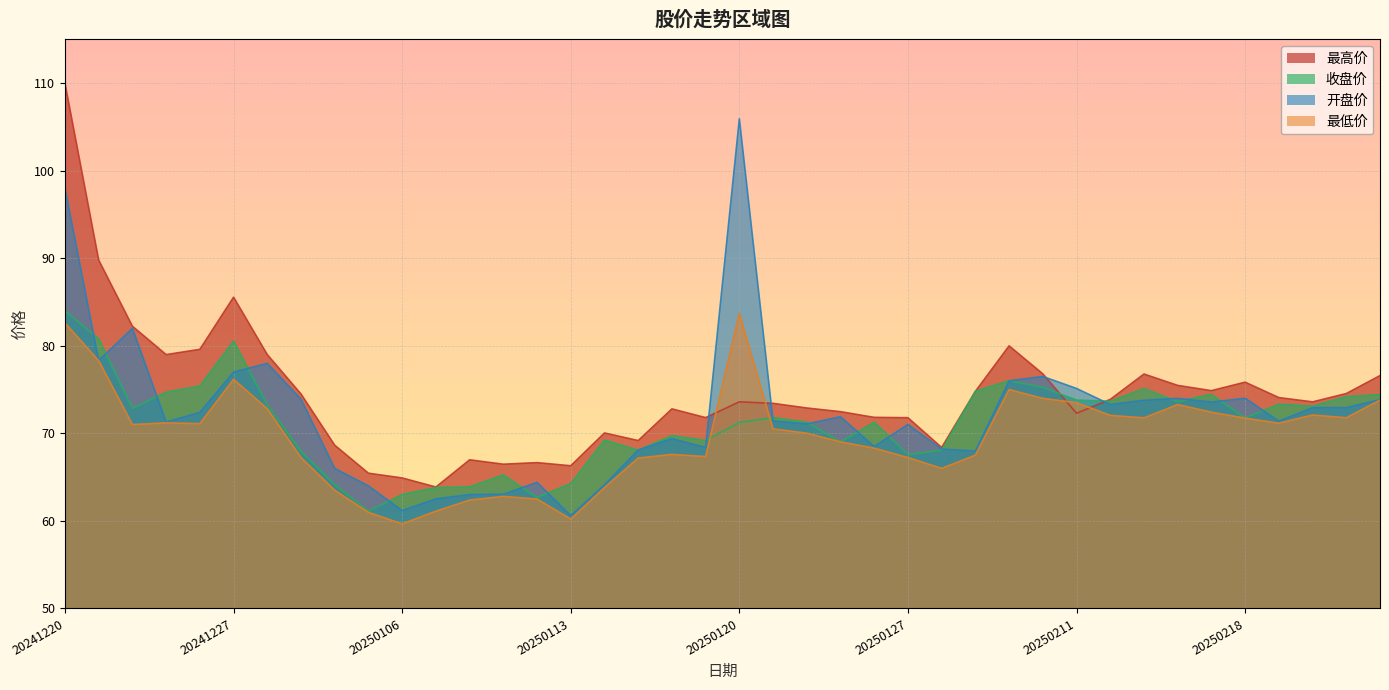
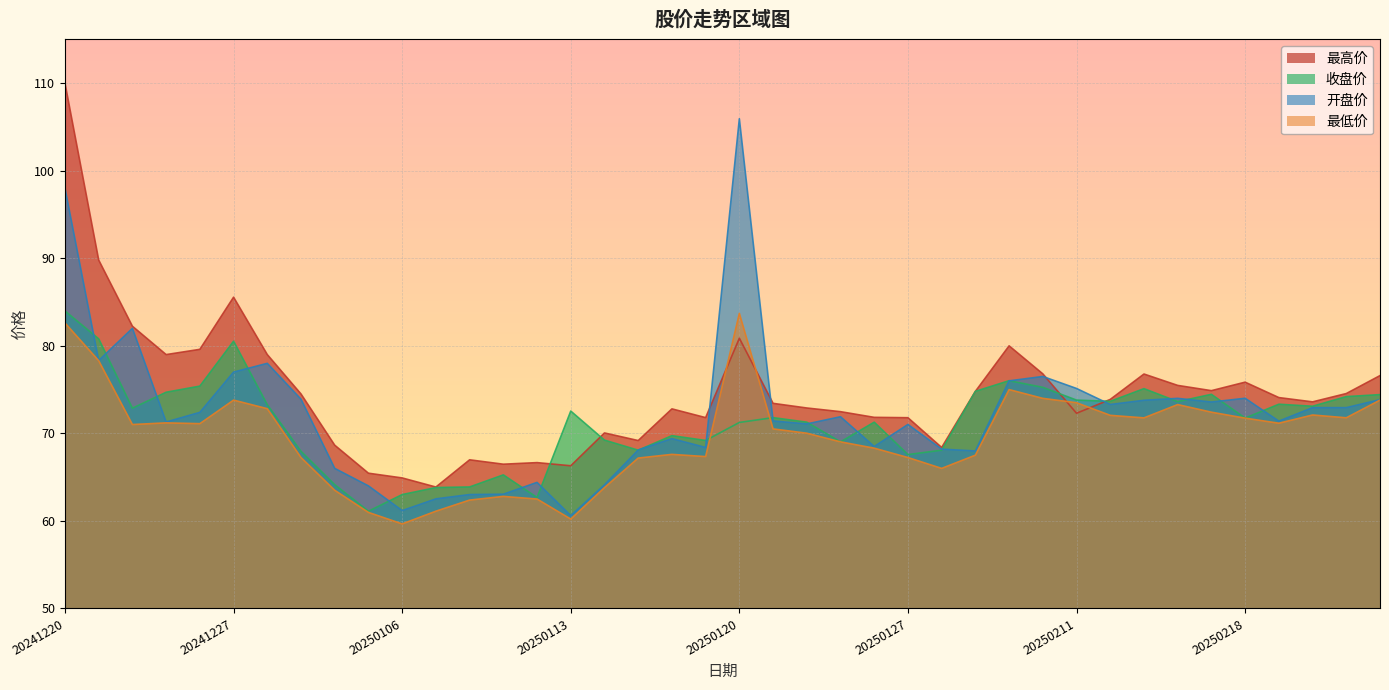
  {
    "最高价": {
      "20241220": 110,
      "20241227": 86,
      "20250106": 65,
      "20250113": 66,
-     "20250120": 74,
+     "20250120": 81,
      "20250127": 72,
      "20250211": 72,
      "20250218": 76
    },
    "收盘价": {
      "20241220": 84,
      "20241227": 81,
      "20250106": 63,
-     "20250113": 64,
+     "20250113": 73,
      "20250120": 71,
      "20250127": 68,
      "20250211": 74
    },
    "开盘价": {
      "20241220": 98,
      "20241227": 77,
      "20250106": 61,
      "20250113": 61,
      "20250120": 106,
      "20250127": 71,
      "20250211": 75,
      "20250218": 74
    },
    "最低价": {
      "20241220": 83,
-     "20241227": 76,
+     "20241227": 74,
      "20250106": 60,
      "20250113": 60,
      "20250120": 84,
      "20250127": 67,
      "20250211": 74
    }
  }
